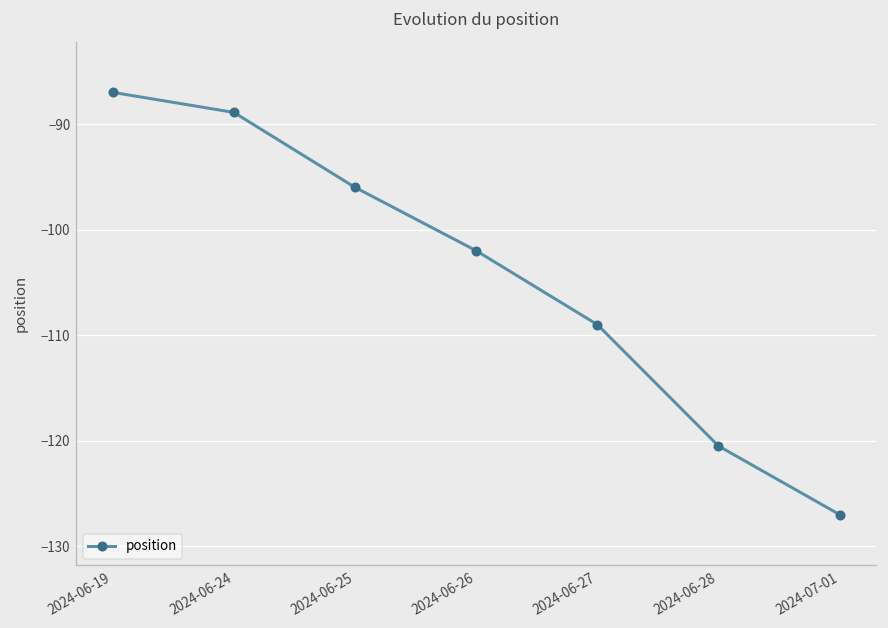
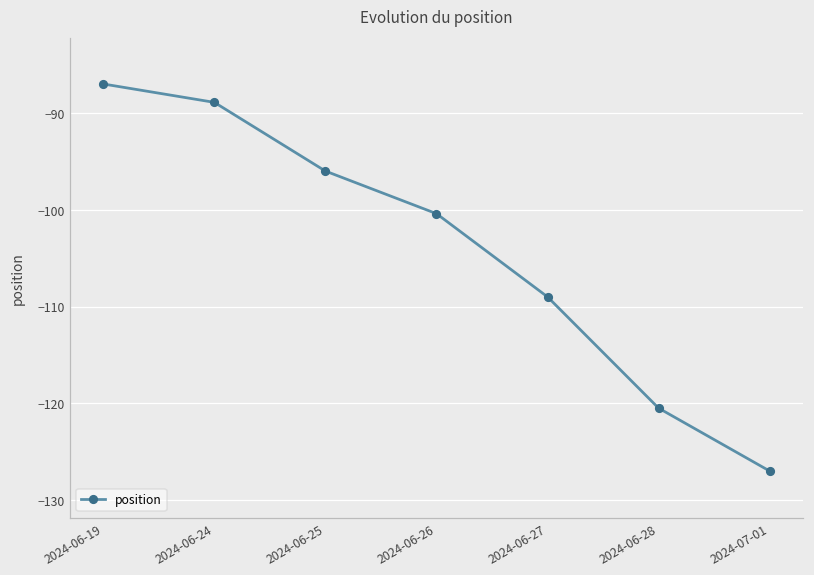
  {
    "2024-06-19": -87,
    "2024-06-24": -89,
    "2024-06-25": -96,
-   "2024-06-26": -102,
+   "2024-06-26": -100,
    "2024-06-27": -109,
    "2024-06-28": -121,
    "2024-07-01": -127
  }
